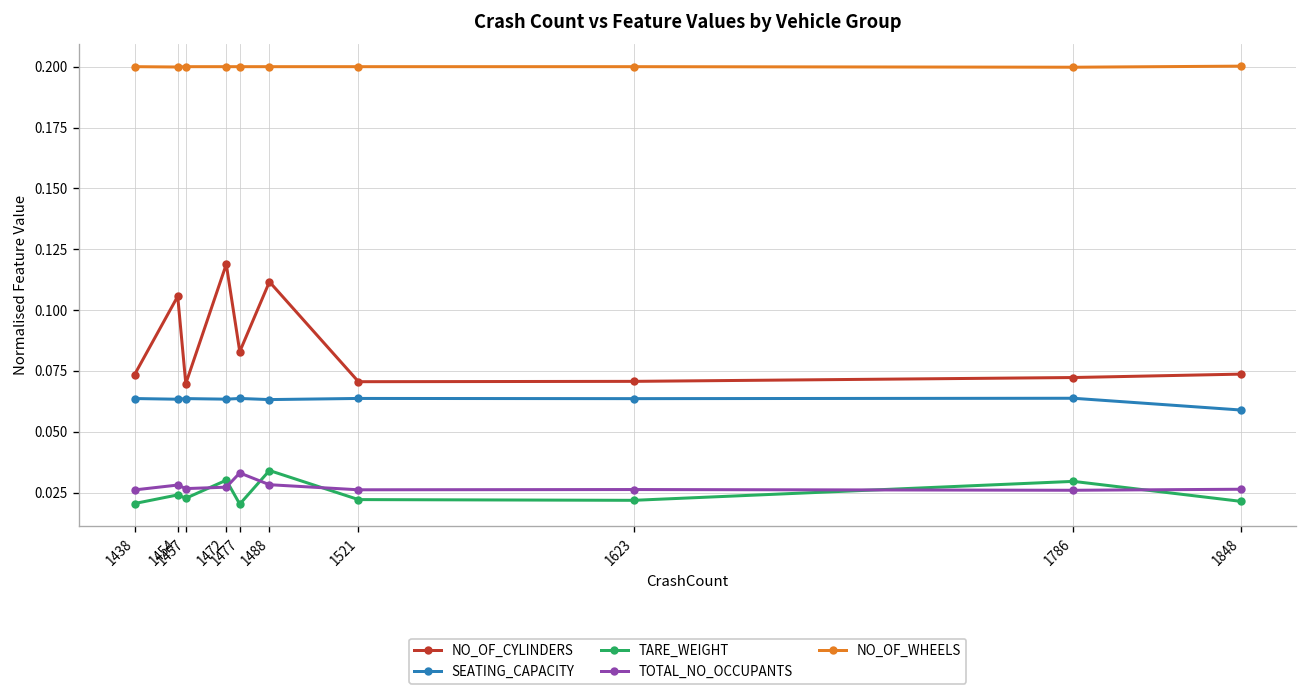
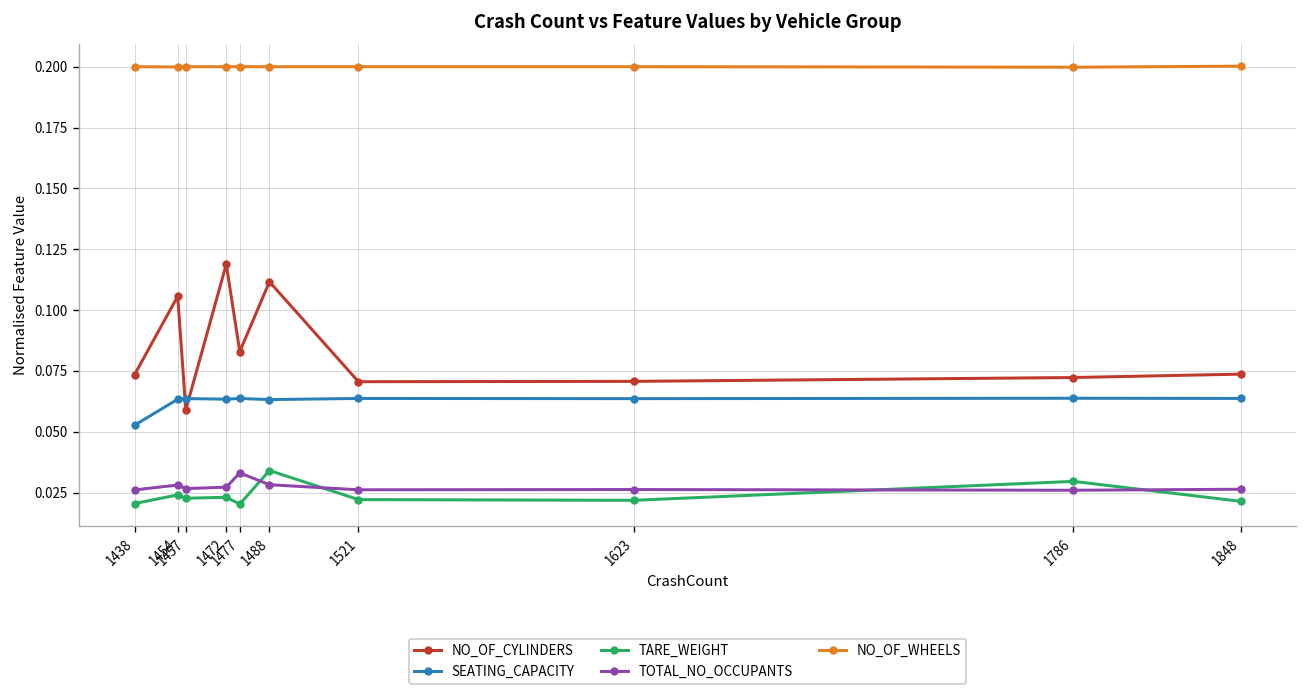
  {
    "NO_OF_CYLINDERS": {
      "1438": 0.073,
      "1454": 0.106,
-     "1457": 0.070,
+     "1457": 0.059,
      "1472": 0.119,
      "1477": 0.083,
      "1488": 0.112,
      "1521": 0.071,
      "1623": 0.071,
      "1786": 0.072,
      "1848": 0.074
    },
    "SEATING_CAPACITY": {
-     "1438": 0.064,
+     "1438": 0.053,
      "1454": 0.063,
      "1457": 0.064,
      "1472": 0.063,
      "1477": 0.064,
      "1488": 0.063,
      "1521": 0.064,
      "1623": 0.064,
      "1786": 0.064,
-     "1848": 0.059
+     "1848": 0.064
    },
    "TARE_WEIGHT": {
      "1438": 0.020,
      "1454": 0.024,
      "1457": 0.023,
-     "1472": 0.030,
+     "1472": 0.023,
      "1477": 0.020,
      "1488": 0.034,
      "1521": 0.022,
      "1623": 0.022,
      "1786": 0.030,
      "1848": 0.021
    },
    "TOTAL_NO_OCCUPANTS": {
      "1438": 0.026,
      "1454": 0.028,
      "1457": 0.027,
      "1472": 0.027,
      "1477": 0.033,
      "1488": 0.028,
      "1521": 0.026,
      "1623": 0.026,
      "1786": 0.026,
      "1848": 0.026
    },
    "NO_OF_WHEELS": {
      "1438": 0.200,
      "1454": 0.200,
      "1457": 0.200,
      "1472": 0.200,
      "1477": 0.200,
      "1488": 0.200,
      "1521": 0.200,
      "1623": 0.200,
      "1786": 0.200,
      "1848": 0.200
    }
  }
